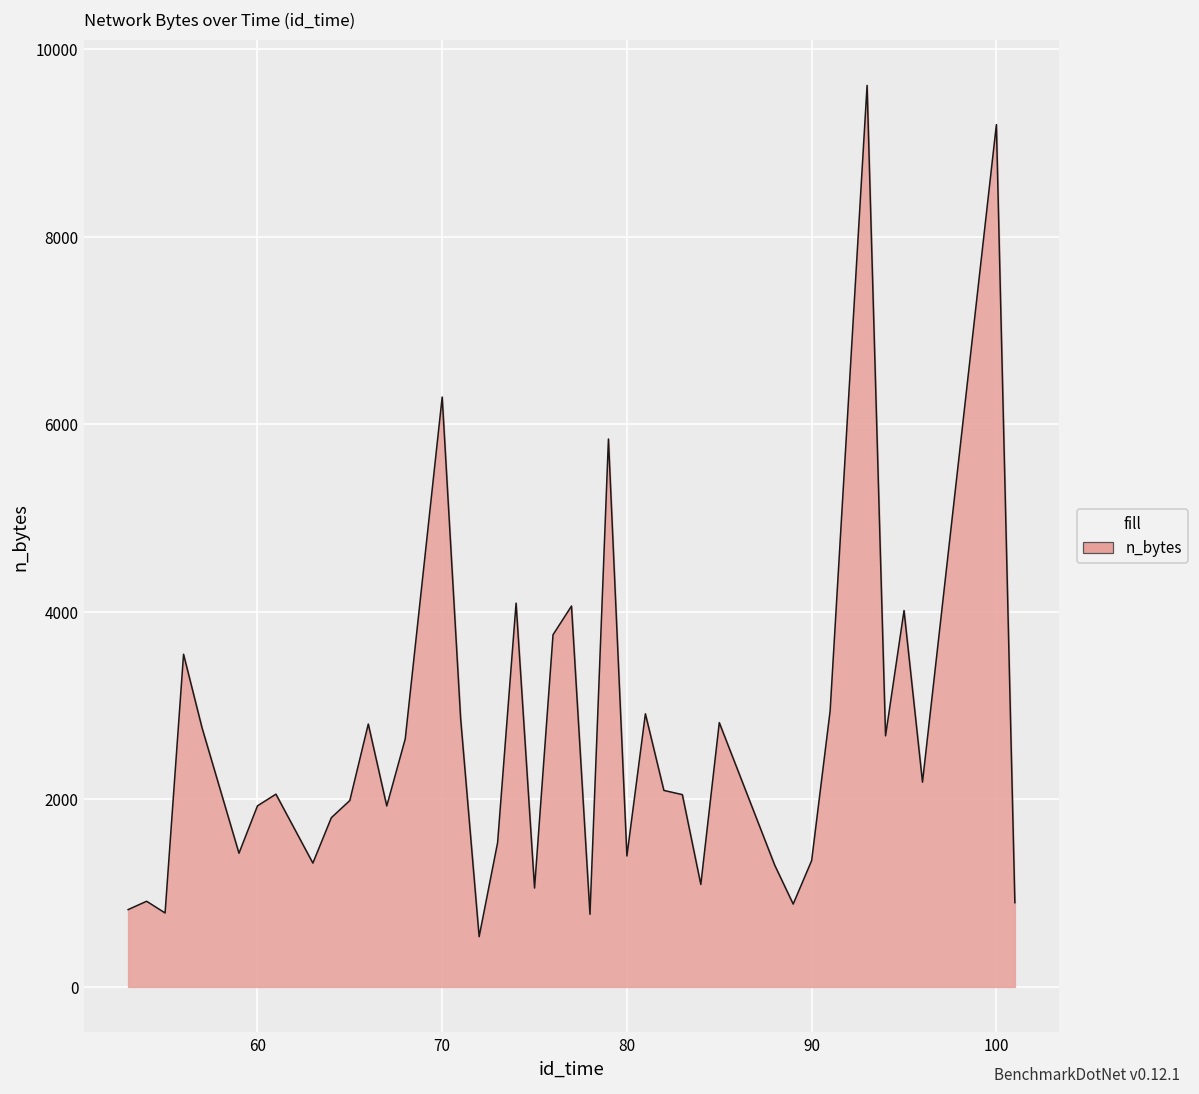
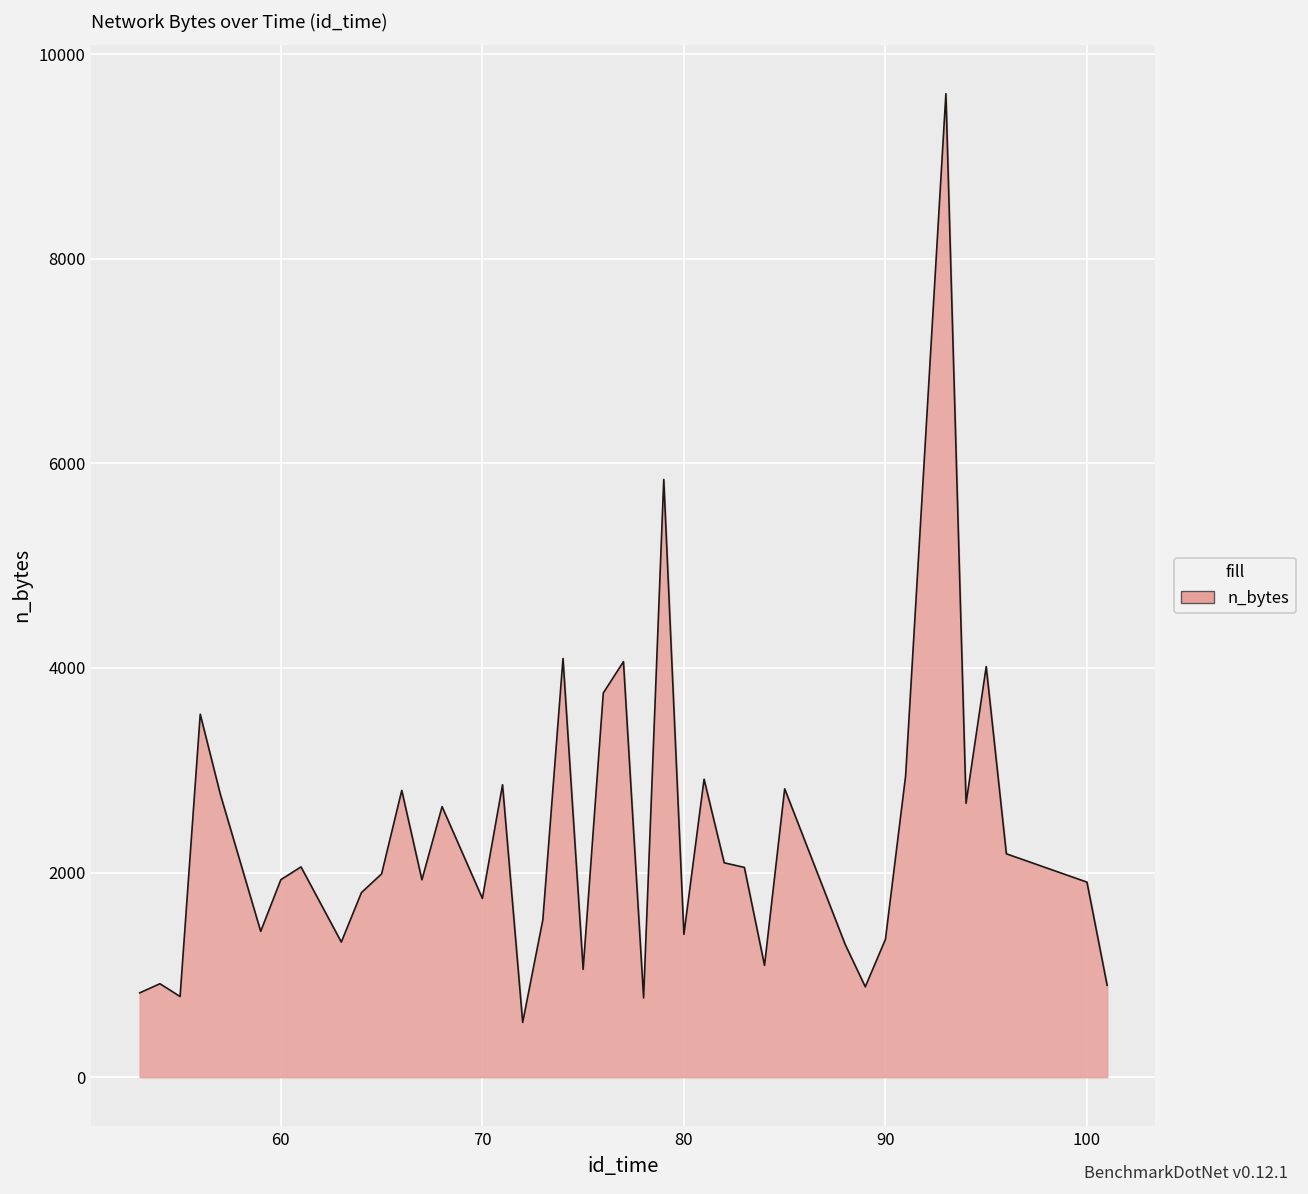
  {
    "60": 1900,
-   "70": 6300,
+   "70": 1700,
    "80": 1400,
    "90": 1300,
-   "100": 9200
+   "100": 1900
  }
